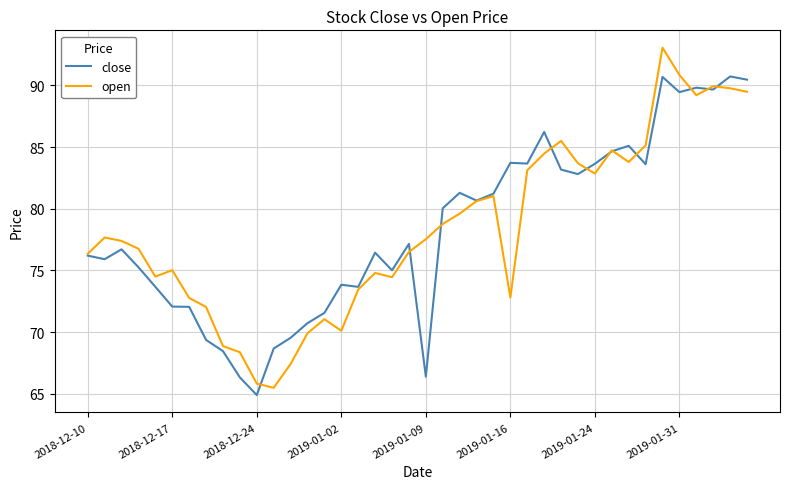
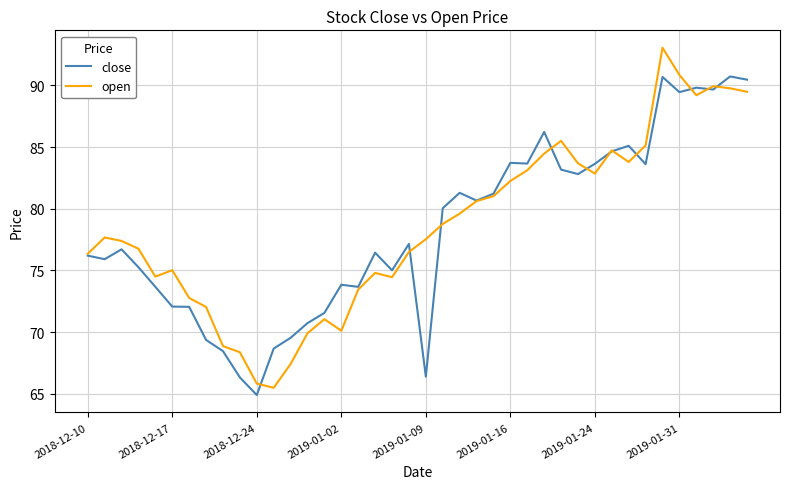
  {
    "close": {
      "2018-12-17": 72.1,
      "2018-12-24": 64.9,
      "2019-01-02": 73.8,
      "2019-01-09": 66.4,
      "2019-01-16": 83.7,
      "2019-01-24": 83.6,
      "2019-01-31": 89.5
    },
    "open": {
      "2018-12-17": 75.0,
      "2018-12-24": 65.8,
      "2019-01-02": 70.1,
      "2019-01-09": 77.5,
-     "2019-01-16": 72.8,
+     "2019-01-16": 82.3,
      "2019-01-24": 82.9,
      "2019-01-31": 90.8
    }
  }
